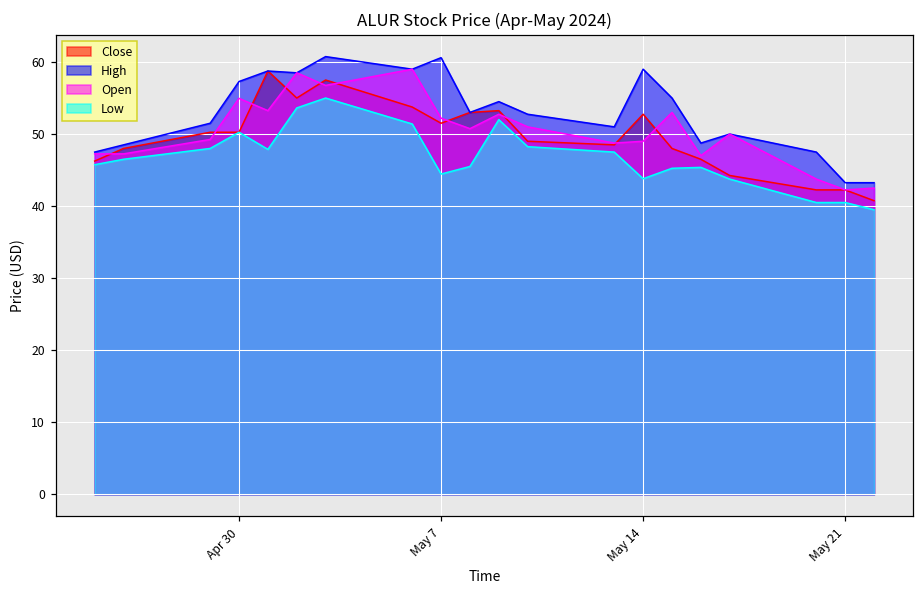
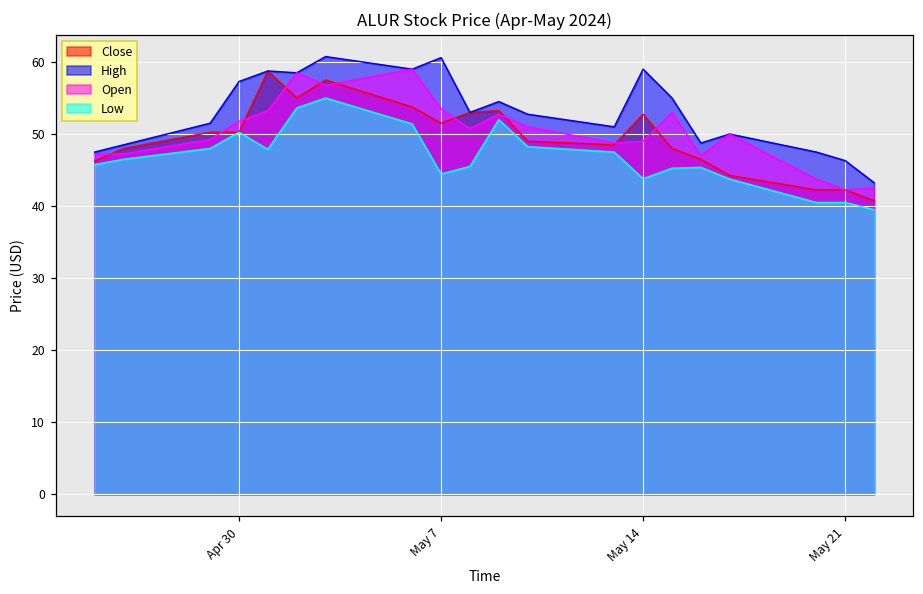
  {
    "Close": {
      "May 7": 52,
      "May 14": 53
    },
    "High": {
      "Apr 30": 57,
      "May 7": 61,
      "May 14": 59,
-     "May 21": 43
+     "May 21": 46
    },
    "Open": {
-     "Apr 30": 55,
-     "May 7": 52,
+     "Apr 30": 52,
+     "May 7": 54,
      "May 14": 49
    },
    "Low": {
      "May 7": 44,
      "May 14": 44,
      "May 21": 41
    }
  }
